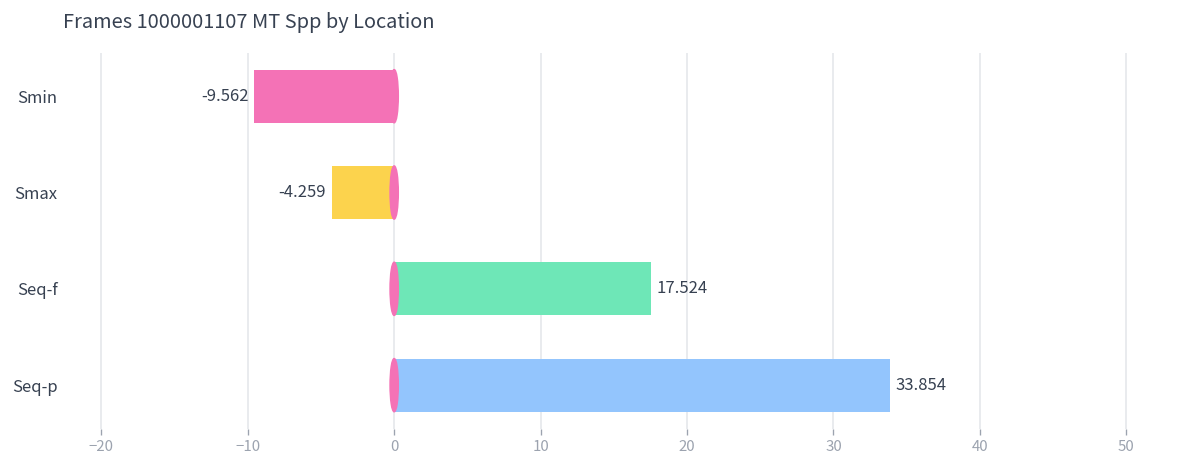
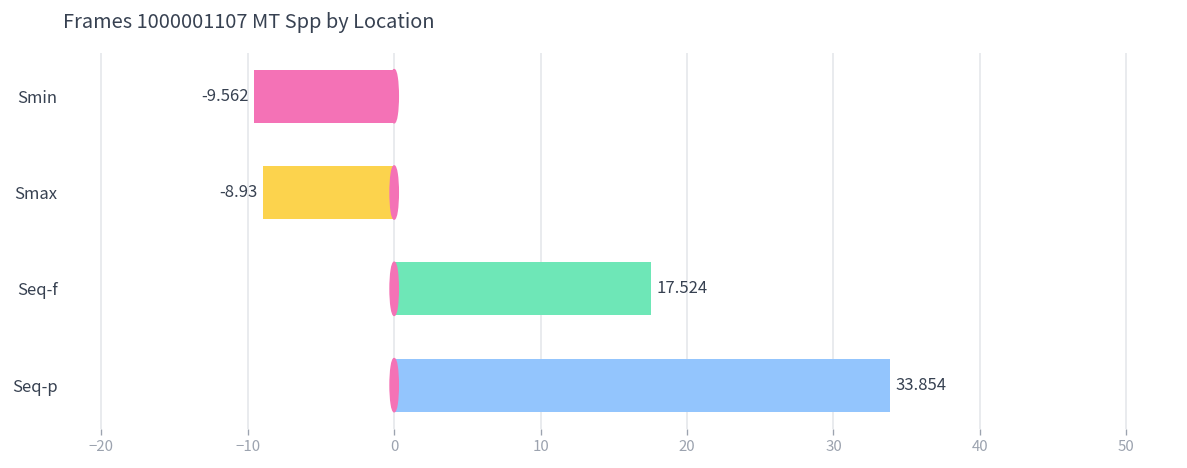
  {
    "Smin": -9.562,
-   "Smax": -4.259,
+   "Smax": -8.93,
    "Seq-f": 17.524,
    "Seq-p": 33.854
  }
